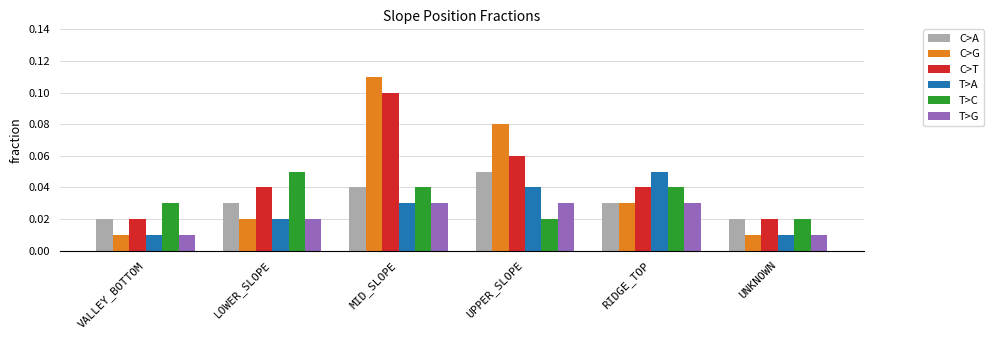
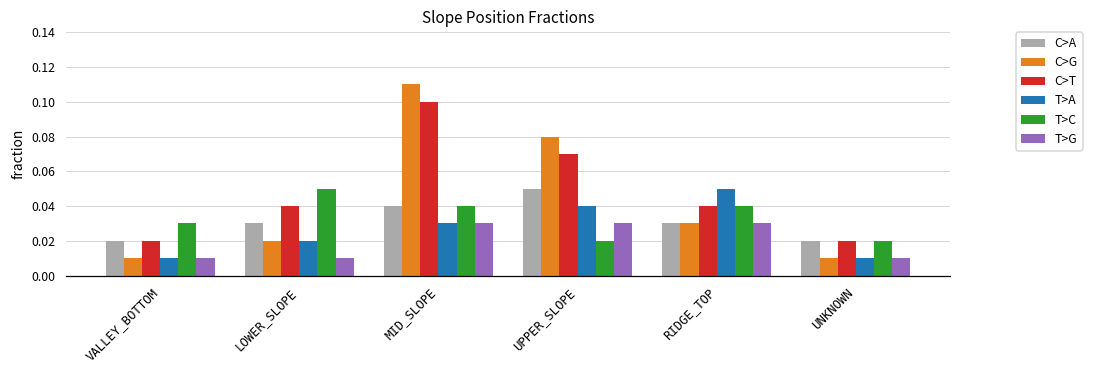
  {
    "C>A": {
      "VALLEY_BOTTOM": 0.02,
      "LOWER_SLOPE": 0.03,
      "MID_SLOPE": 0.04,
      "UPPER_SLOPE": 0.05,
      "RIDGE_TOP": 0.03,
      "UNKNOWN": 0.02
    },
    "C>G": {
      "VALLEY_BOTTOM": 0.01,
      "LOWER_SLOPE": 0.02,
      "MID_SLOPE": 0.11,
      "UPPER_SLOPE": 0.08,
      "RIDGE_TOP": 0.03,
      "UNKNOWN": 0.01
    },
    "C>T": {
      "VALLEY_BOTTOM": 0.02,
      "LOWER_SLOPE": 0.04,
      "MID_SLOPE": 0.10,
-     "UPPER_SLOPE": 0.06,
+     "UPPER_SLOPE": 0.07,
      "RIDGE_TOP": 0.04,
      "UNKNOWN": 0.02
    },
    "T>A": {
      "VALLEY_BOTTOM": 0.01,
      "LOWER_SLOPE": 0.02,
      "MID_SLOPE": 0.03,
      "UPPER_SLOPE": 0.04,
      "RIDGE_TOP": 0.05,
      "UNKNOWN": 0.01
    },
    "T>C": {
      "VALLEY_BOTTOM": 0.03,
      "LOWER_SLOPE": 0.05,
      "MID_SLOPE": 0.04,
      "UPPER_SLOPE": 0.02,
      "RIDGE_TOP": 0.04,
      "UNKNOWN": 0.02
    },
    "T>G": {
      "VALLEY_BOTTOM": 0.01,
-     "LOWER_SLOPE": 0.02,
+     "LOWER_SLOPE": 0.01,
      "MID_SLOPE": 0.03,
      "UPPER_SLOPE": 0.03,
      "RIDGE_TOP": 0.03,
      "UNKNOWN": 0.01
    }
  }
